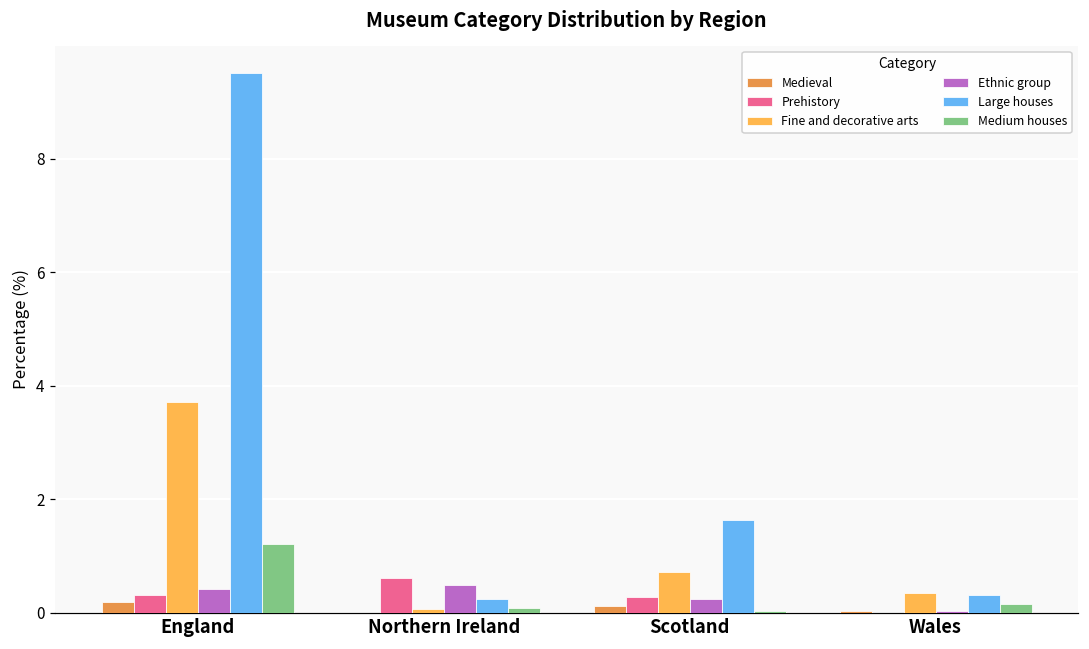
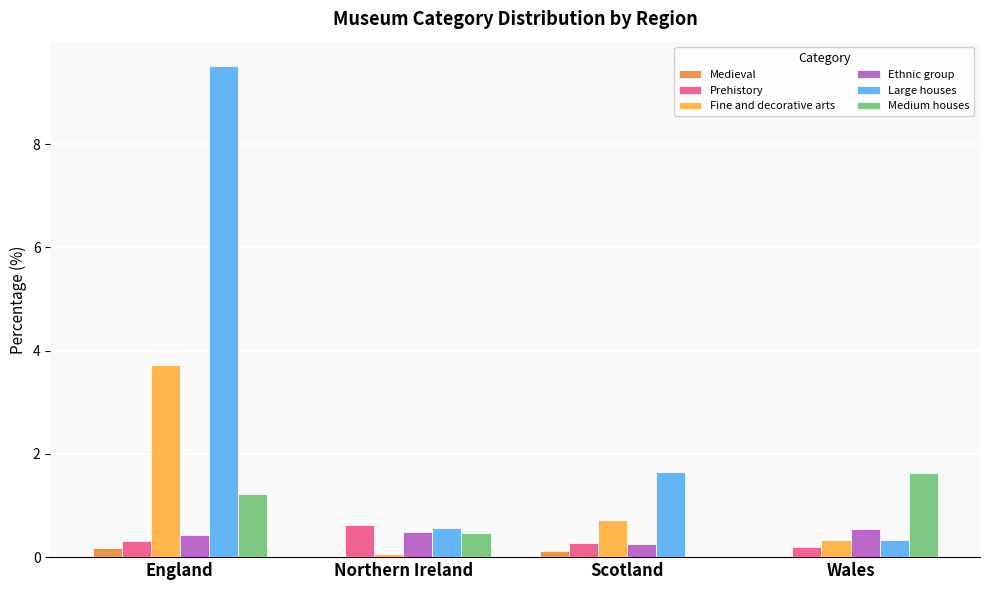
  {
    "Prehistory": {
      "England": 0.3,
      "Northern Ireland": 0.6,
      "Scotland": 0.3,
-     "Wales": 0.0
+     "Wales": 0.2
    },
    "Ethnic group": {
      "England": 0.4,
      "Northern Ireland": 0.5,
      "Scotland": 0.2,
-     "Wales": 0.0
+     "Wales": 0.6
    },
    "Large houses": {
      "England": 9.5,
-     "Northern Ireland": 0.2,
+     "Northern Ireland": 0.6,
      "Scotland": 1.6,
      "Wales": 0.3
    },
    "Medium houses": {
      "England": 1.2,
-     "Northern Ireland": 0.1,
-     "Wales": 0.2
+     "Northern Ireland": 0.5,
+     "Wales": 1.6
    }
  }
